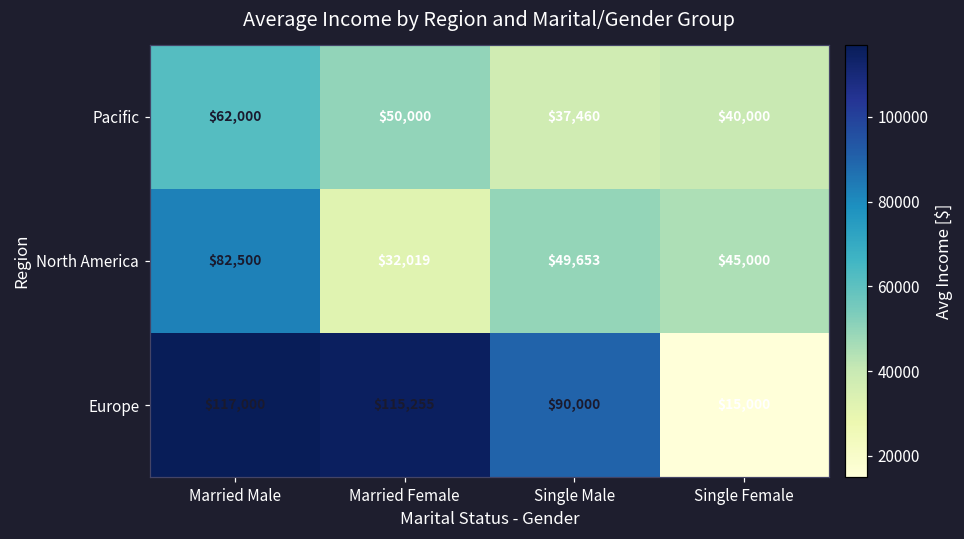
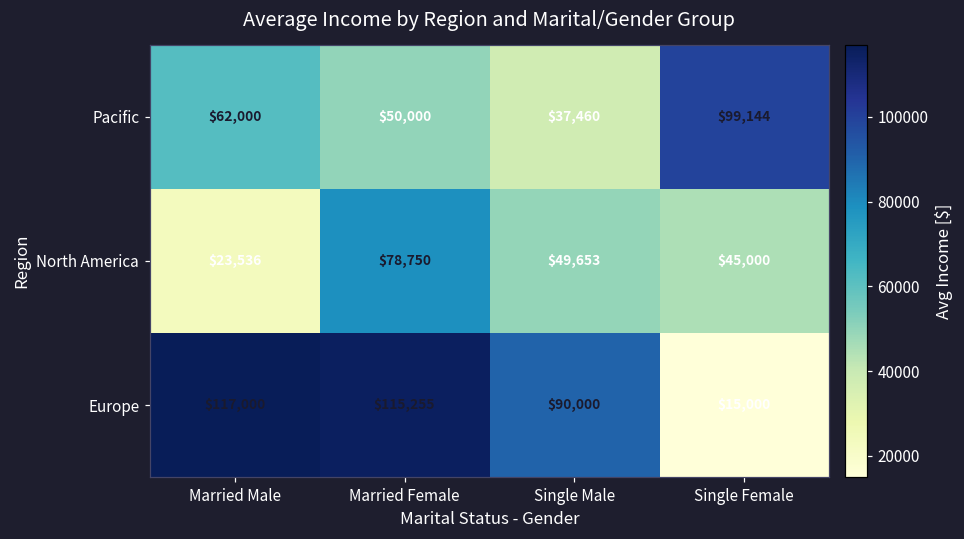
  {
    "Pacific": {
      "Married Male": "$62,000",
      "Married Female": "$50,000",
      "Single Male": "$37,460",
-     "Single Female": "$40,000"
+     "Single Female": "$99,144"
    },
    "North America": {
-     "Married Male": "$82,500",
-     "Married Female": "$32,019",
+     "Married Male": "$23,536",
+     "Married Female": "$78,750",
      "Single Male": "$49,653",
      "Single Female": "$45,000"
    },
    "Europe": {
      "Married Female": "$115,255",
      "Single Male": "$90,000"
    }
  }
